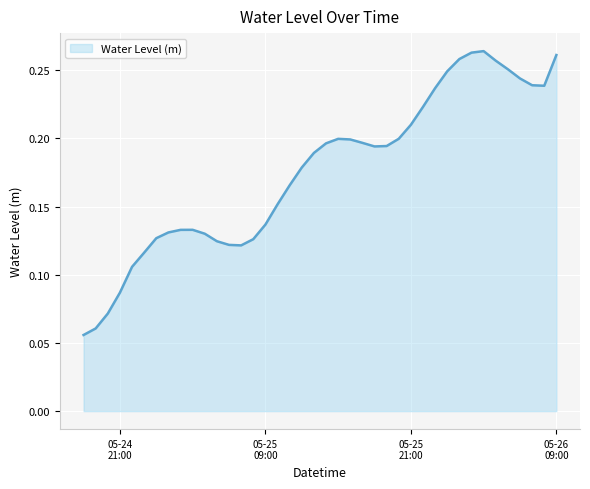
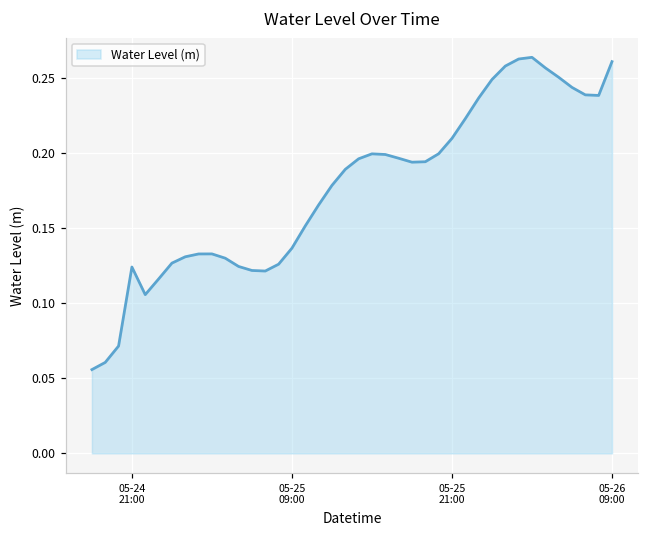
  {
-   "05-24 21:00": 0.087,
+   "05-24 21:00": 0.124,
    "05-25 09:00": 0.137,
    "05-25 21:00": 0.210,
    "05-26 09:00": 0.261
  }
